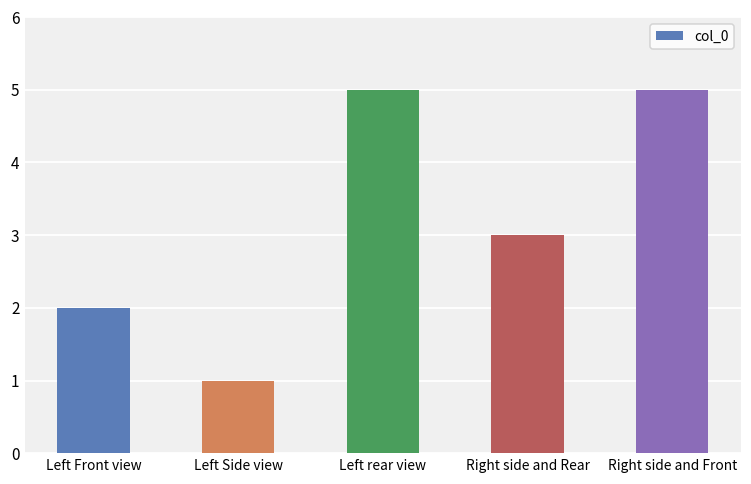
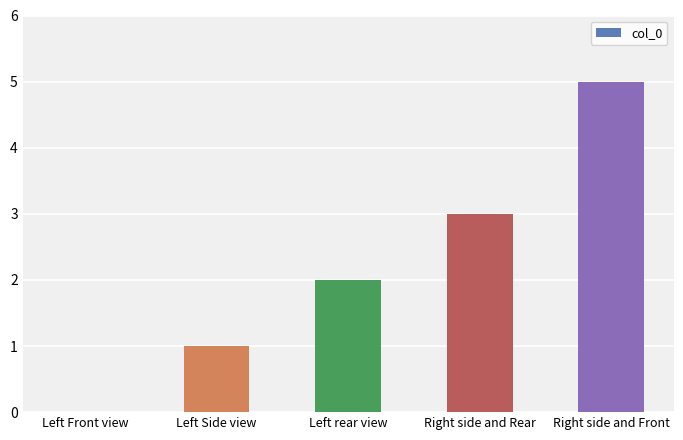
  {
-   "Left Front view": 2,
+   "Left Front view": 0,
    "Left Side view": 1,
-   "Left rear view": 5,
+   "Left rear view": 2,
    "Right side and Rear": 3,
    "Right side and Front": 5
  }
